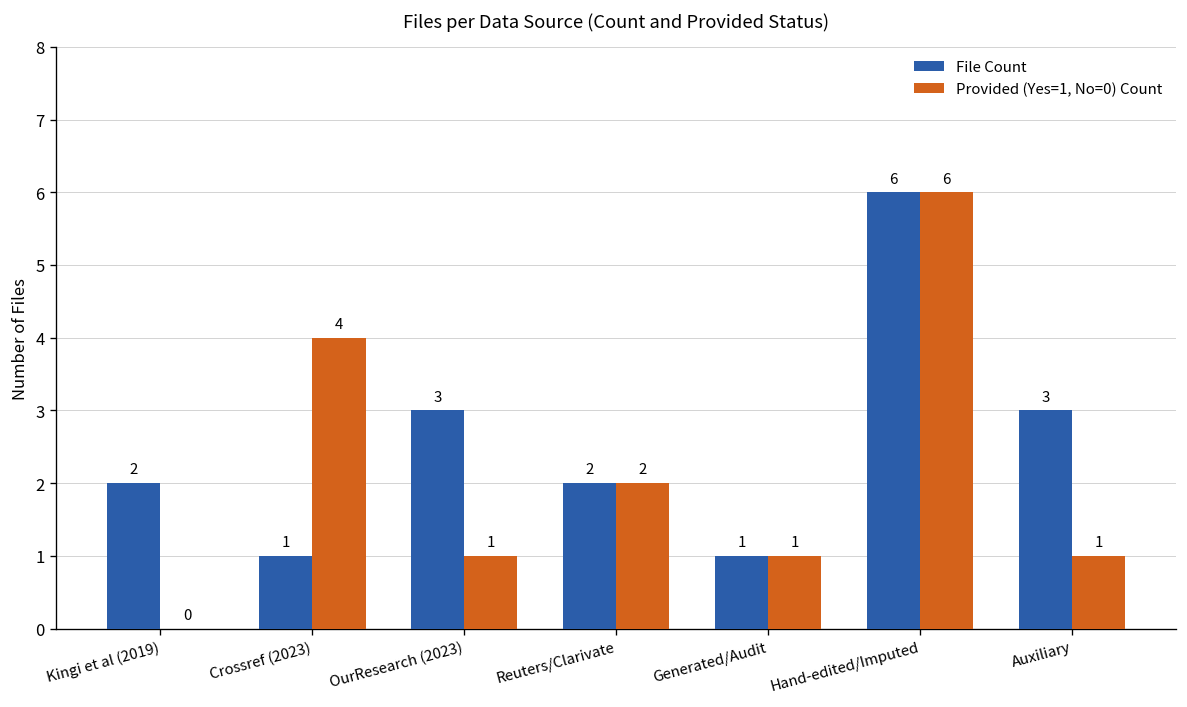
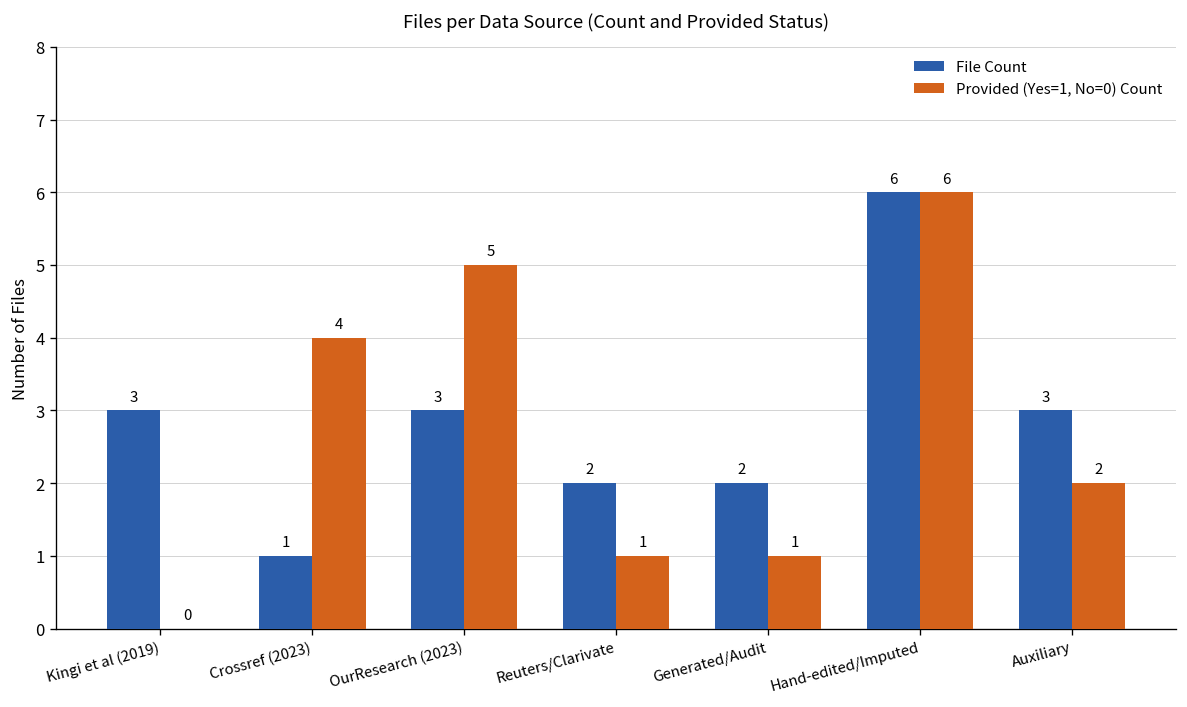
  {
    "File Count": {
-     "Kingi et al (2019)": 2,
+     "Kingi et al (2019)": 3,
      "Crossref (2023)": 1,
      "OurResearch (2023)": 3,
      "Reuters/Clarivate": 2,
-     "Generated/Audit": 1,
+     "Generated/Audit": 2,
      "Hand-edited/Imputed": 6,
      "Auxiliary": 3
    },
    "Provided (Yes=1, No=0) Count": {
      "Kingi et al (2019)": 0,
      "Crossref (2023)": 4,
-     "OurResearch (2023)": 1,
-     "Reuters/Clarivate": 2,
+     "OurResearch (2023)": 5,
+     "Reuters/Clarivate": 1,
      "Generated/Audit": 1,
      "Hand-edited/Imputed": 6,
-     "Auxiliary": 1
+     "Auxiliary": 2
    }
  }
